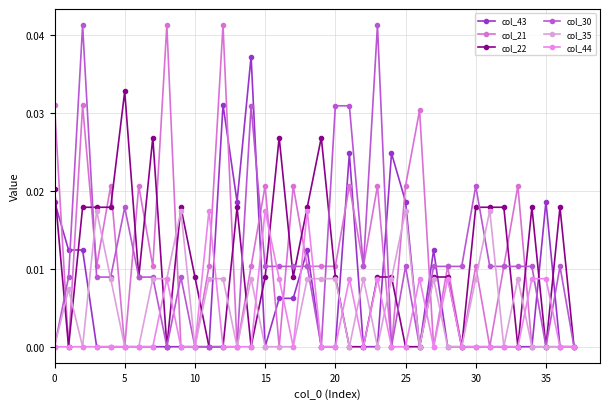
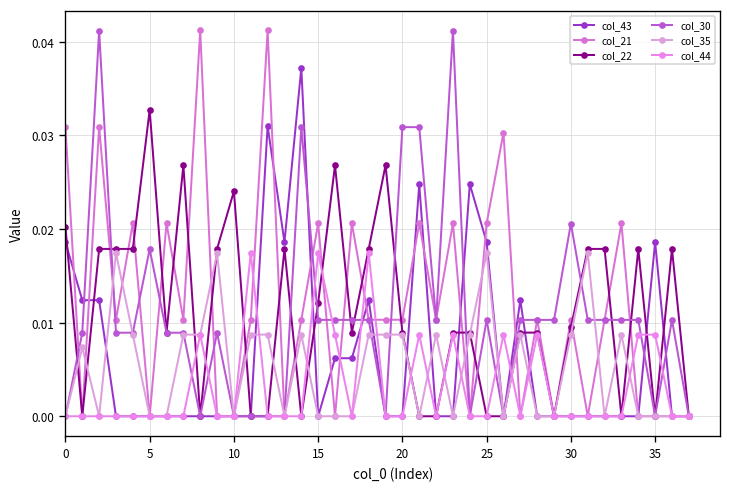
  {
    "col_22": {
      "0": 0.020,
      "5": 0.033,
-     "10": 0.009,
-     "15": 0.009,
-     "30": 0.018
+     "10": 0.024,
+     "15": 0.012,
+     "30": 0.010
    }
  }
